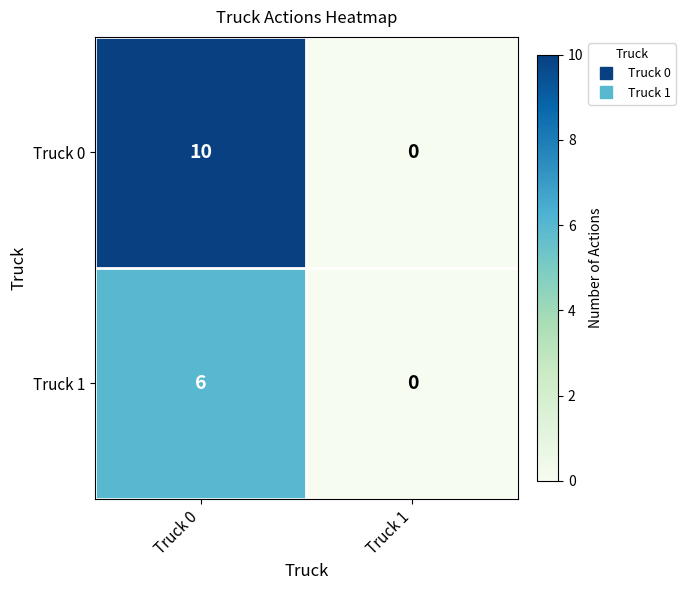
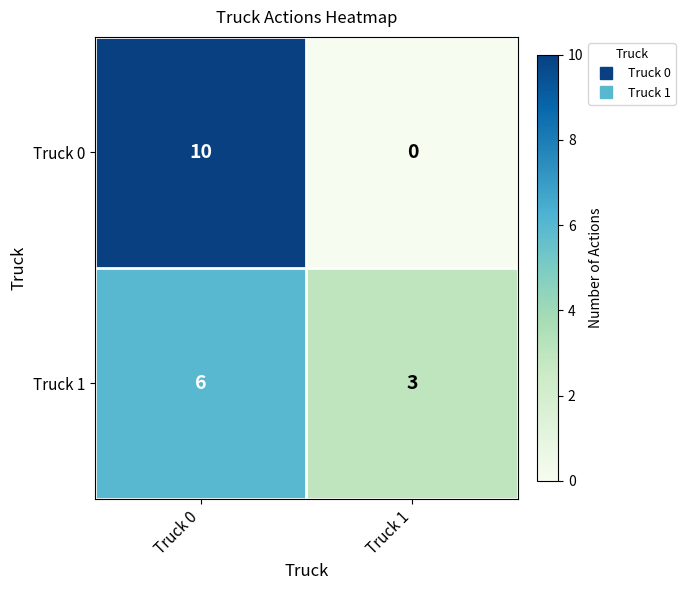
  {
    "Truck 0": {
      "Truck 0": 10,
      "Truck 1": 0
    },
    "Truck 1": {
      "Truck 0": 6,
-     "Truck 1": 0
+     "Truck 1": 3
    }
  }
